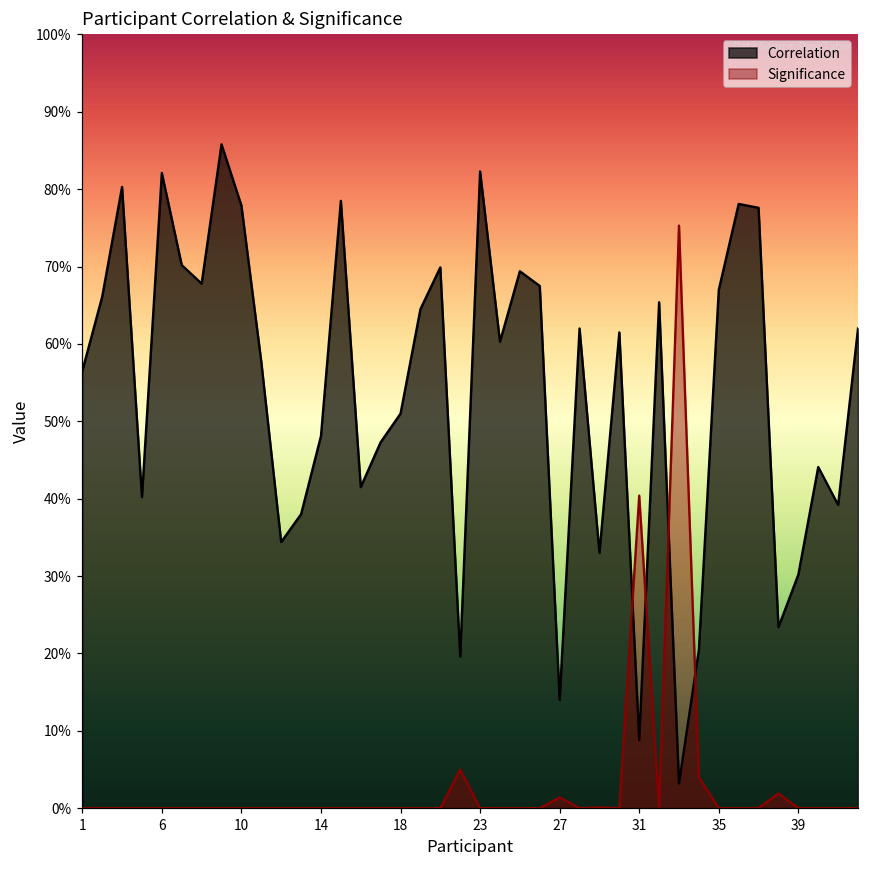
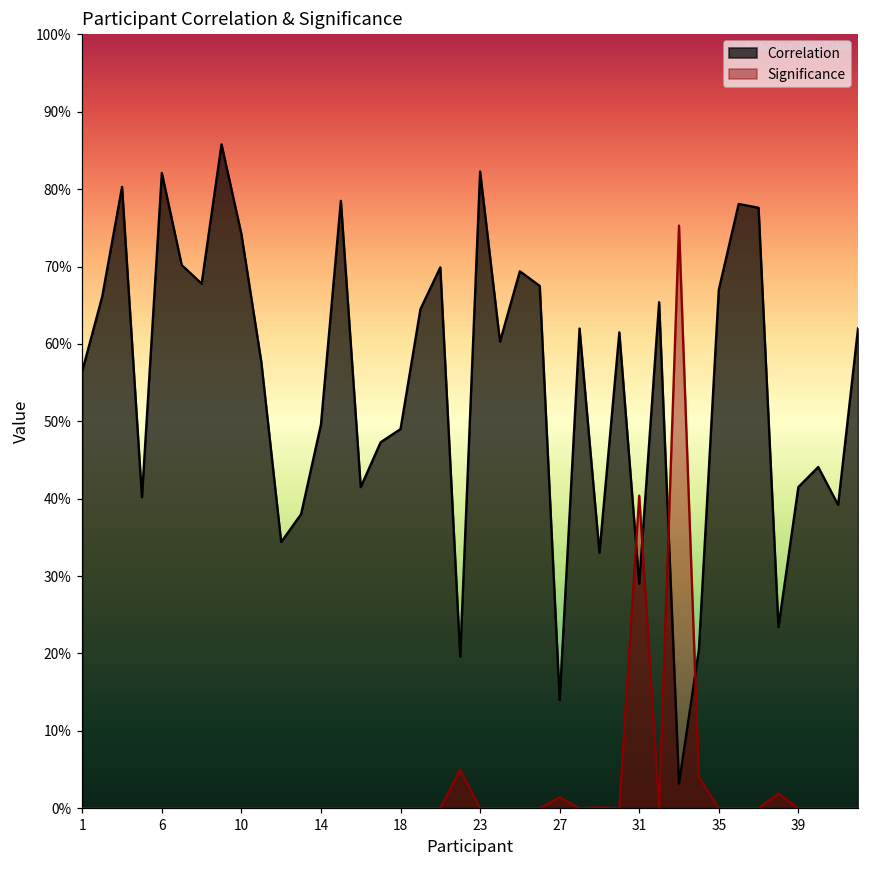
  {
    "Correlation": {
      "1": "56%",
      "6": "82%",
-     "10": "78%",
-     "14": "48%",
-     "18": "51%",
+     "10": "74%",
+     "14": "50%",
+     "18": "49%",
      "23": "82%",
      "27": "14%",
-     "31": "9%",
+     "31": "29%",
      "35": "67%",
-     "39": "30%"
+     "39": "42%"
    },
    "Significance": {
      "1": "0%",
      "6": "0%",
      "10": "0%",
      "14": "0%",
      "18": "0%",
      "23": "0%",
      "27": "1%",
      "31": "40%",
      "35": "0%",
      "39": "0%"
    }
  }
